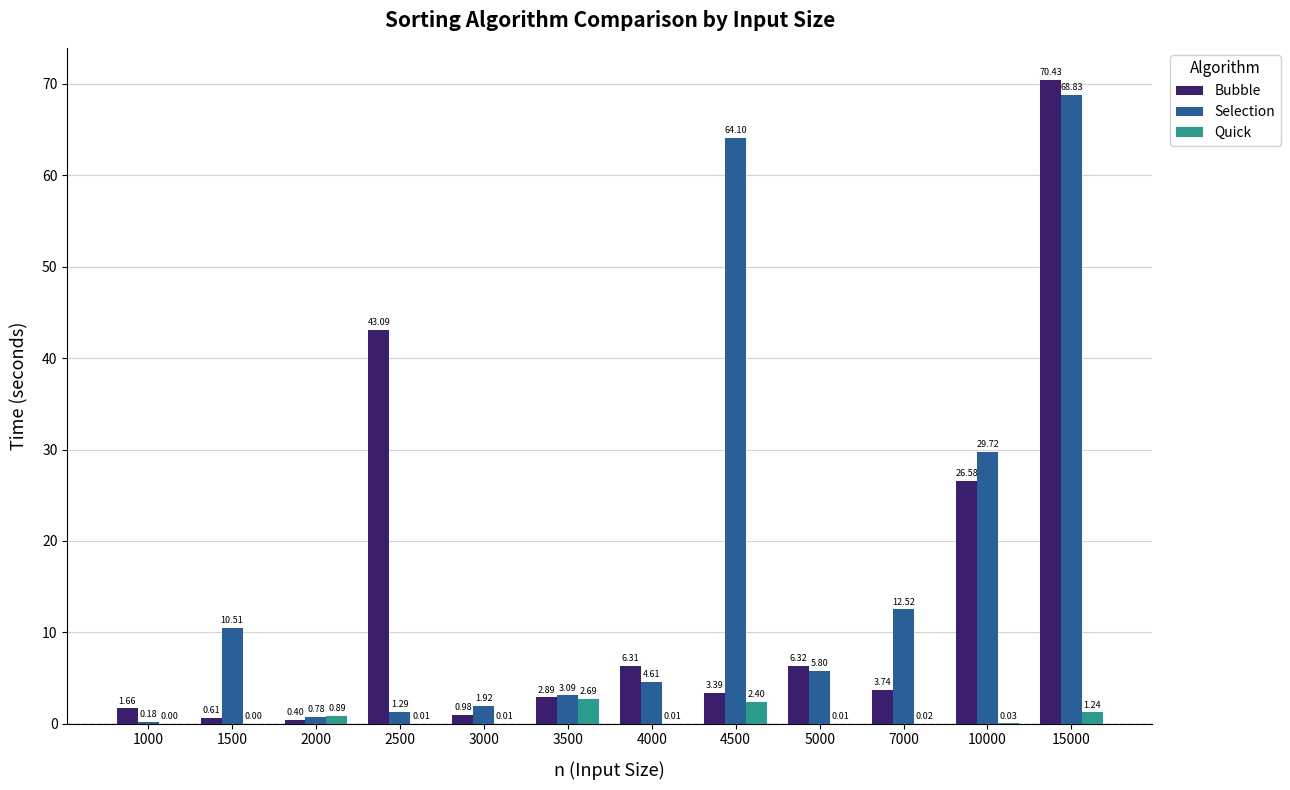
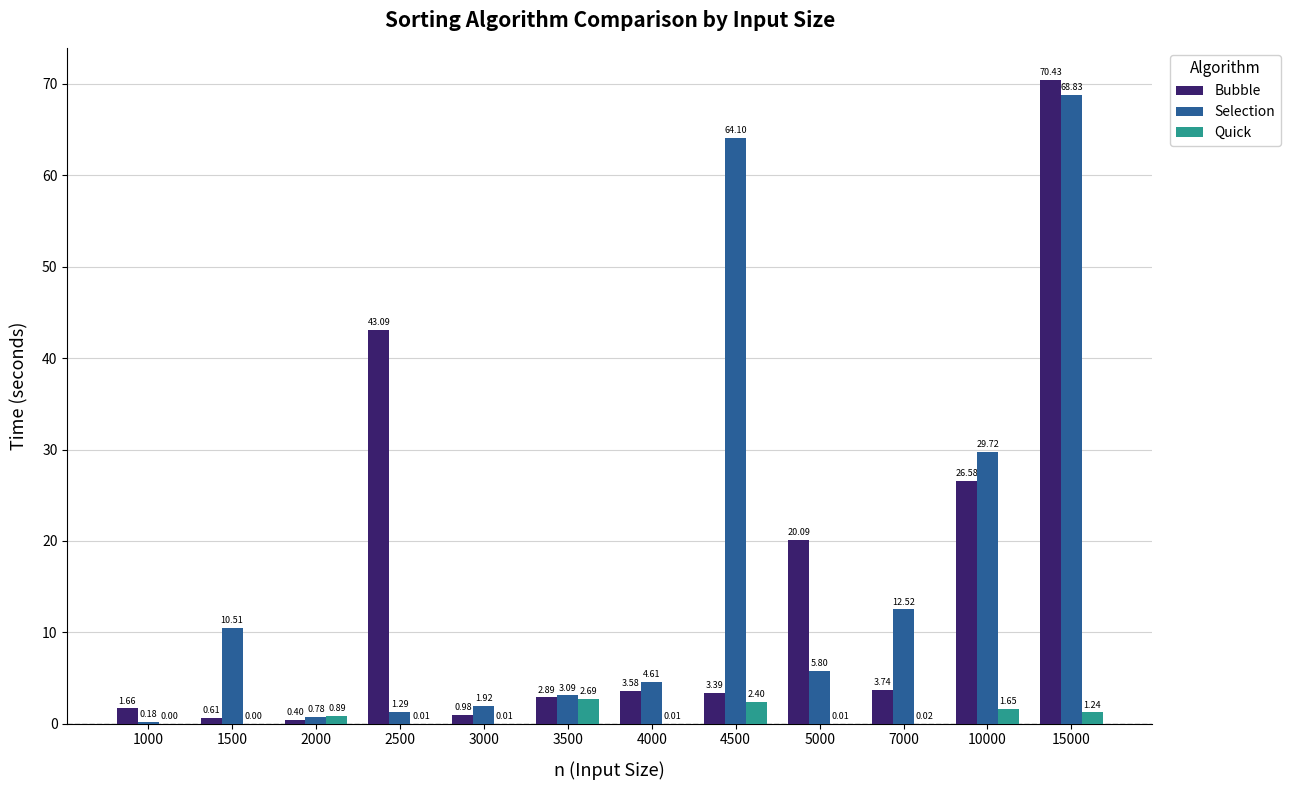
  {
    "Bubble": {
      "1000": 1.66,
      "1500": 0.61,
      "2000": 0.40,
      "2500": 43.09,
      "3000": 0.98,
      "3500": 2.89,
-     "4000": 6.31,
+     "4000": 3.58,
      "4500": 3.39,
-     "5000": 6.32,
+     "5000": 20.09,
      "7000": 3.74,
      "10000": 26.58,
      "15000": 70.43
    },
    "Selection": {
      "1000": 0.18,
      "1500": 10.51,
      "2000": 0.78,
      "2500": 1.29,
      "3000": 1.92,
      "3500": 3.09,
      "4000": 4.61,
      "4500": 64.10,
      "5000": 5.80,
      "7000": 12.52,
      "10000": 29.72,
      "15000": 68.83
    },
    "Quick": {
      "1000": 0.00,
      "1500": 0.00,
      "2000": 0.89,
      "2500": 0.01,
      "3000": 0.01,
      "3500": 2.69,
      "4000": 0.01,
      "4500": 2.40,
      "5000": 0.01,
      "7000": 0.02,
-     "10000": 0.03,
+     "10000": 1.65,
      "15000": 1.24
    }
  }
